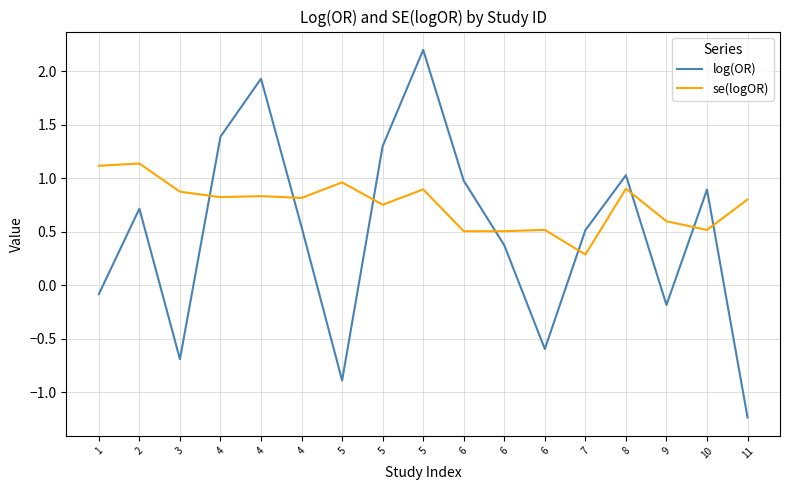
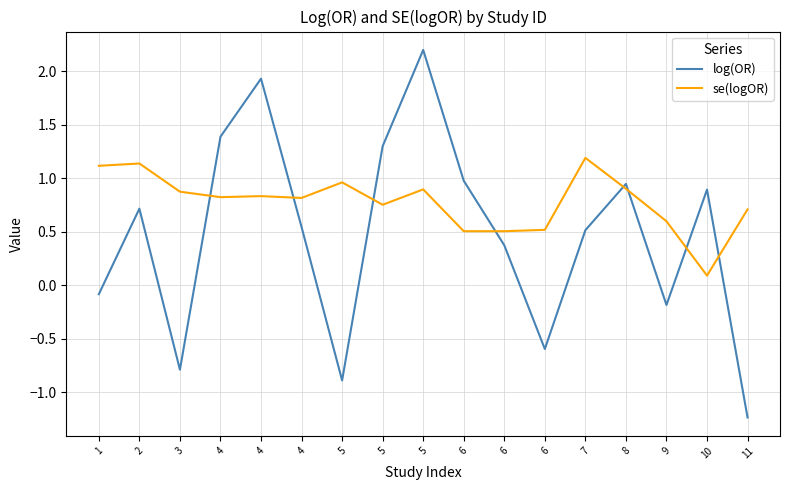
  {
    "log(OR)": {
      "1": -0.09,
      "2": 0.71,
-     "3": -0.69,
+     "3": -0.79,
      "7": 0.51,
-     "8": 1.03,
+     "8": 0.95,
      "9": -0.19,
      "10": 0.89,
      "11": -1.24
    },
    "se(logOR)": {
      "1": 1.11,
      "2": 1.14,
      "3": 0.87,
-     "7": 0.28,
+     "7": 1.19,
      "8": 0.90,
      "9": 0.60,
-     "10": 0.51,
-     "11": 0.80
+     "10": 0.09,
+     "11": 0.71
    }
  }
